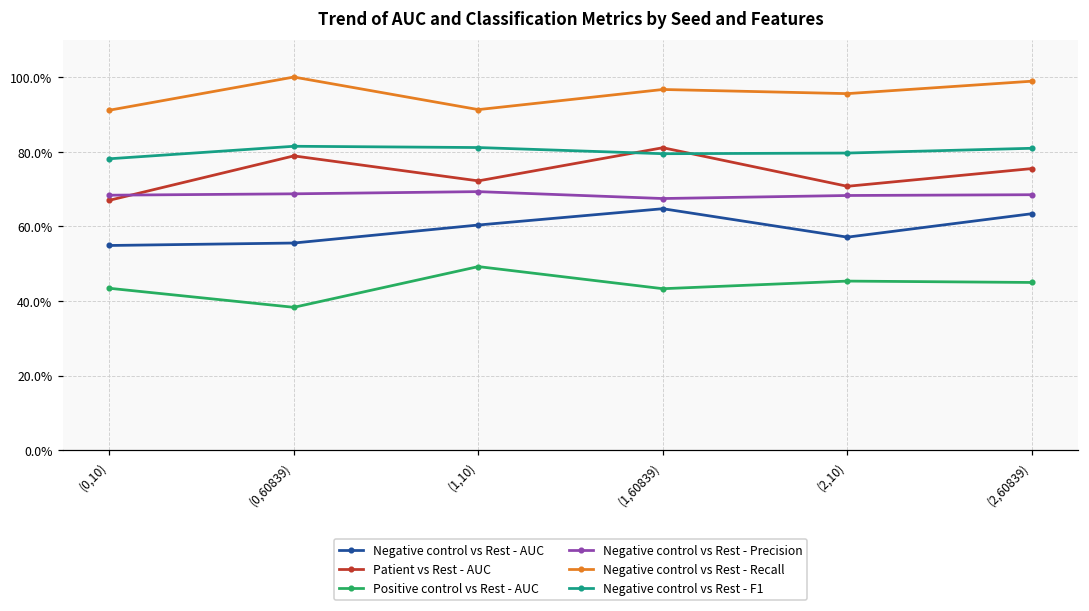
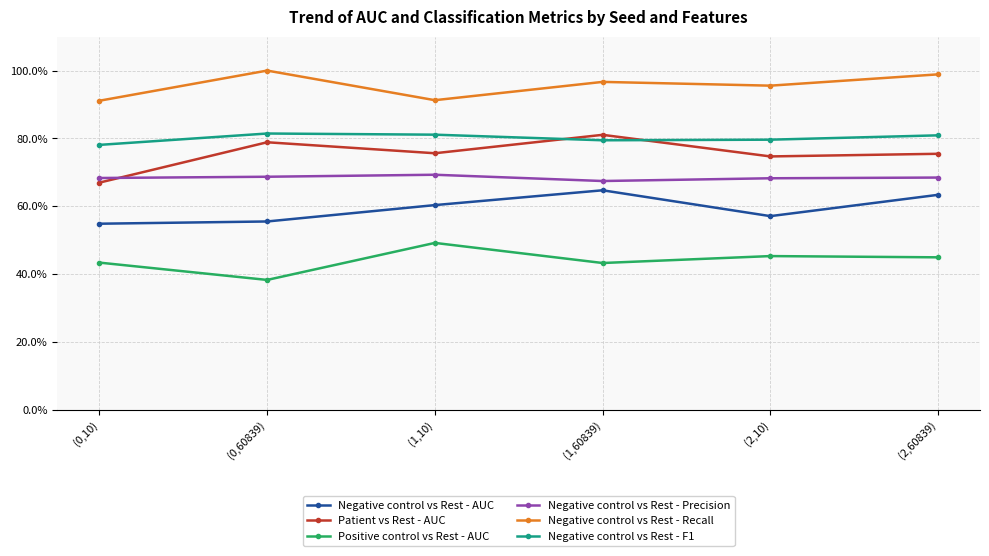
  {
    "Negative control vs Rest - AUC": {
      "(0,10)": "55%",
      "(0,60839)": "56%",
      "(1,10)": "60%",
      "(1,60839)": "65%",
      "(2,10)": "57%",
      "(2,60839)": "63%"
    },
    "Patient vs Rest - AUC": {
      "(0,10)": "67%",
      "(0,60839)": "79%",
-     "(1,10)": "72%",
+     "(1,10)": "76%",
      "(1,60839)": "81%",
-     "(2,10)": "71%",
+     "(2,10)": "75%",
      "(2,60839)": "75%"
    },
    "Negative control vs Rest - Precision": {
      "(0,10)": "68%",
      "(0,60839)": "69%",
      "(1,10)": "69%",
      "(1,60839)": "67%",
      "(2,10)": "68%",
      "(2,60839)": "68%"
    },
    "Negative control vs Rest - Recall": {
      "(0,10)": "91%",
      "(0,60839)": "100%",
      "(1,10)": "91%",
      "(1,60839)": "97%",
      "(2,10)": "96%",
      "(2,60839)": "99%"
    }
  }
